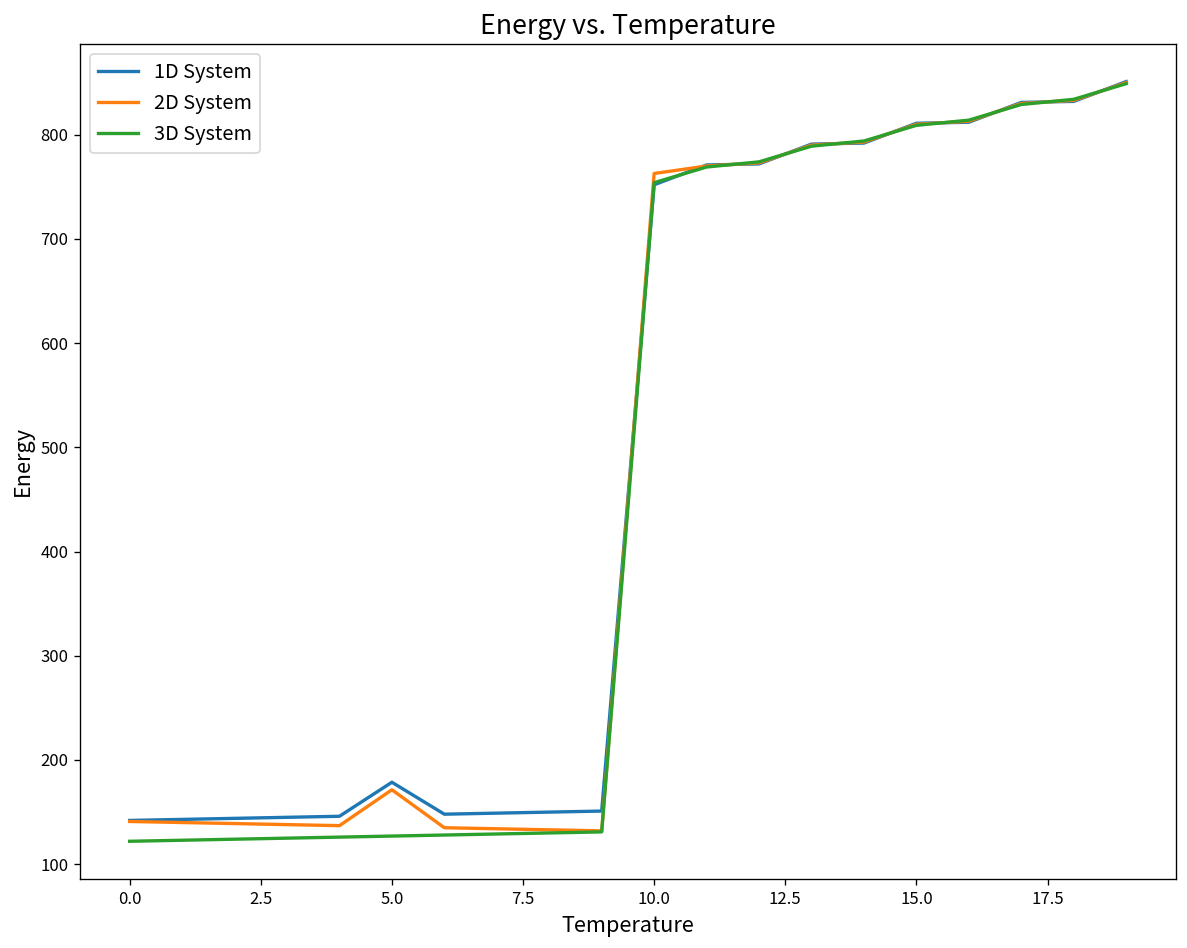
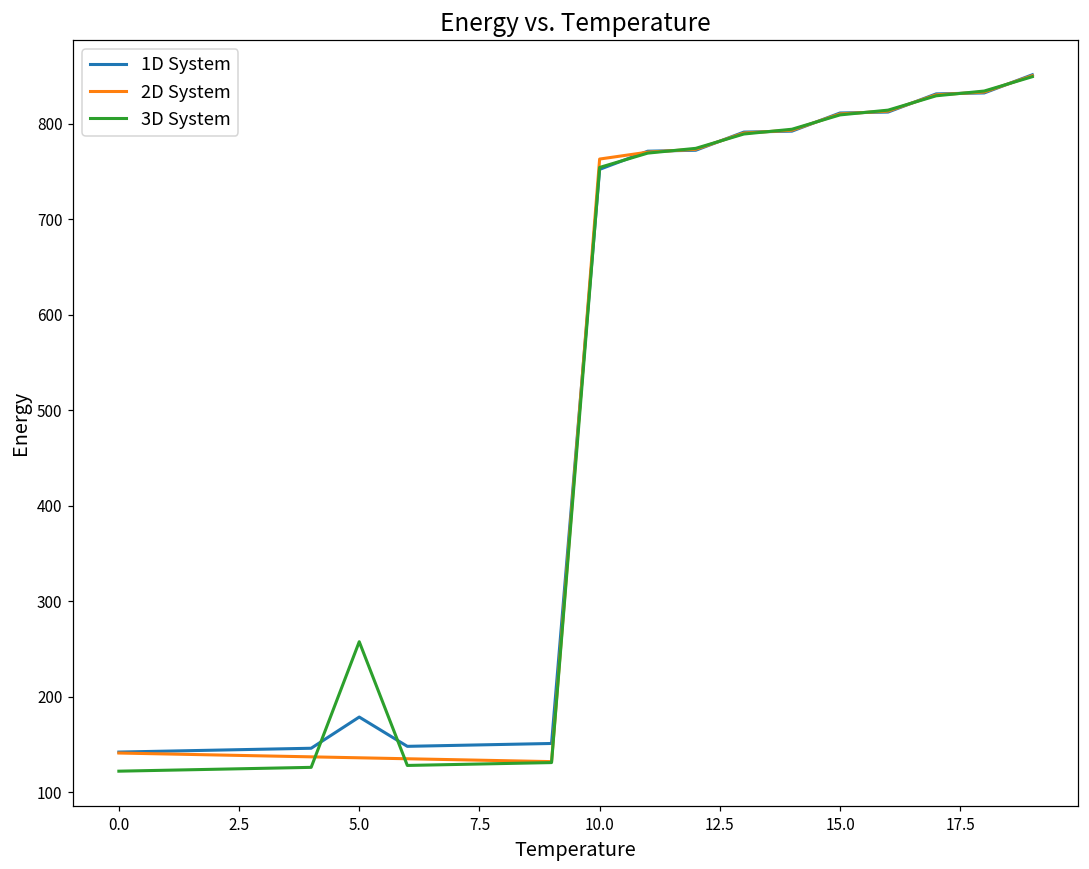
  {
    "1D System": {
      "5.0": 180
    },
    "2D System": {
-     "5.0": 170,
+     "5.0": 140,
      "10.0": 760
    },
    "3D System": {
      "0.0": 120,
-     "5.0": 130
+     "5.0": 260
    }
  }
